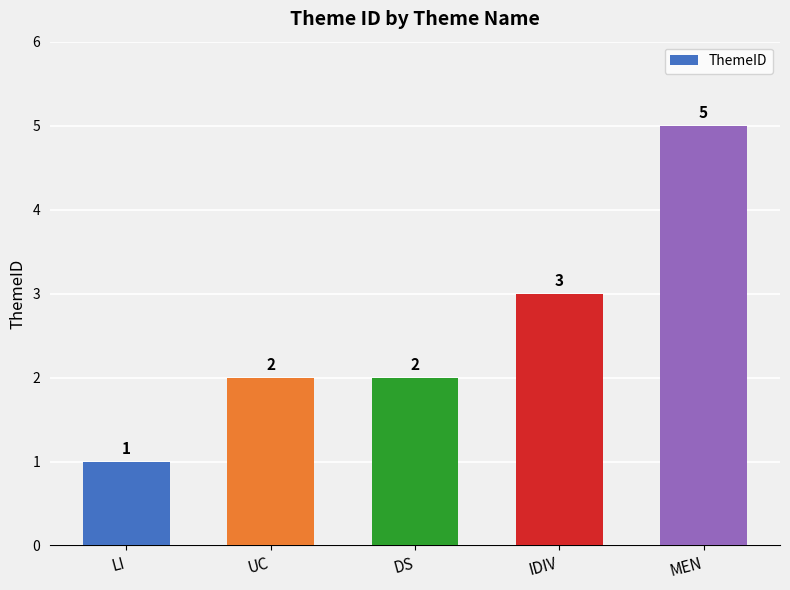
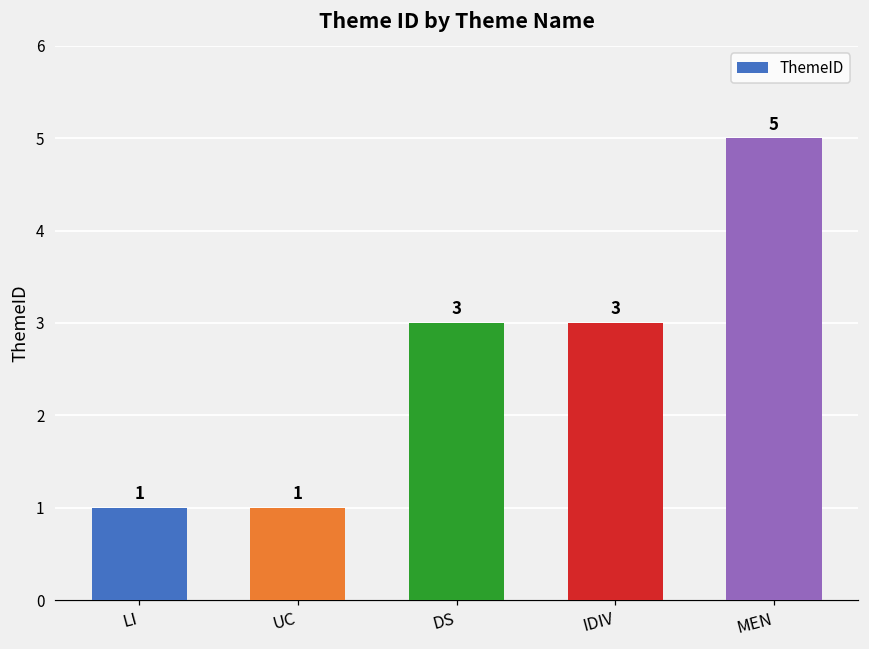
  {
    "LI": 1,
-   "UC": 2,
-   "DS": 2,
+   "UC": 1,
+   "DS": 3,
    "IDIV": 3,
    "MEN": 5
  }
